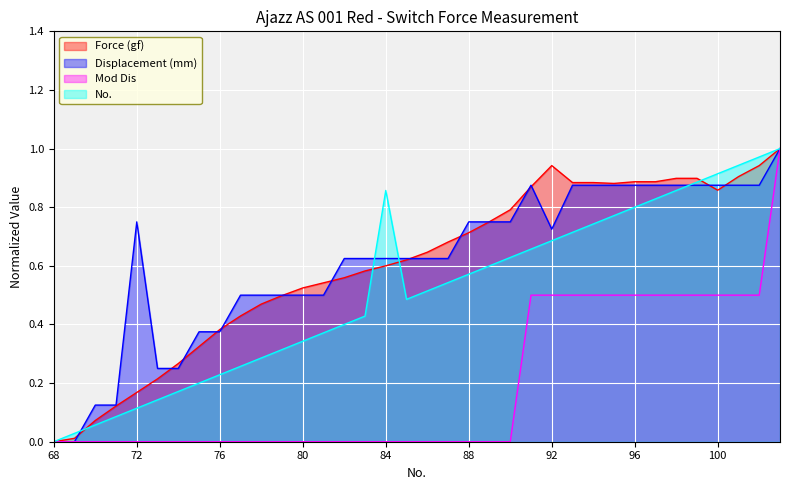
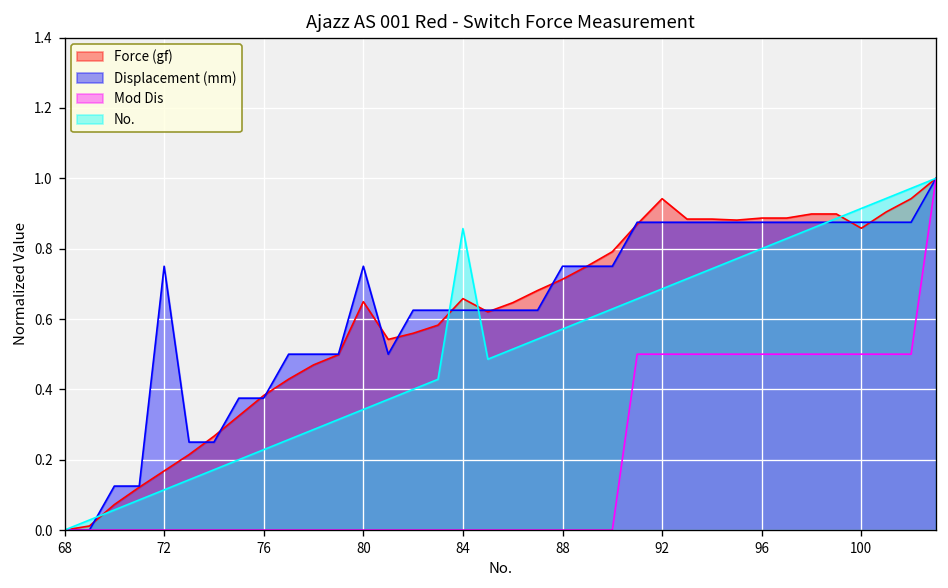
  {
    "Force (gf)": {
      "72": 0.17,
-     "80": 0.52,
-     "84": 0.60,
+     "80": 0.65,
+     "84": 0.66,
      "88": 0.71,
      "92": 0.94,
      "96": 0.89,
      "100": 0.86
    },
    "Displacement (mm)": {
      "72": 0.75,
-     "80": 0.50,
+     "80": 0.75,
      "84": 0.62,
      "88": 0.75,
-     "92": 0.72,
+     "92": 0.87,
      "96": 0.87,
      "100": 0.87
    },
    "Mod Dis": {
      "72": 0.00,
      "76": 0.00,
      "80": 0.00,
      "84": 0.00,
      "88": 0.00,
      "92": 0.50,
      "96": 0.50,
      "100": 0.50
    },
    "No.": {
      "72": 0.11,
      "76": 0.23,
      "80": 0.34,
      "84": 0.86,
      "88": 0.57,
      "92": 0.69,
      "96": 0.80,
      "100": 0.91
    }
  }
